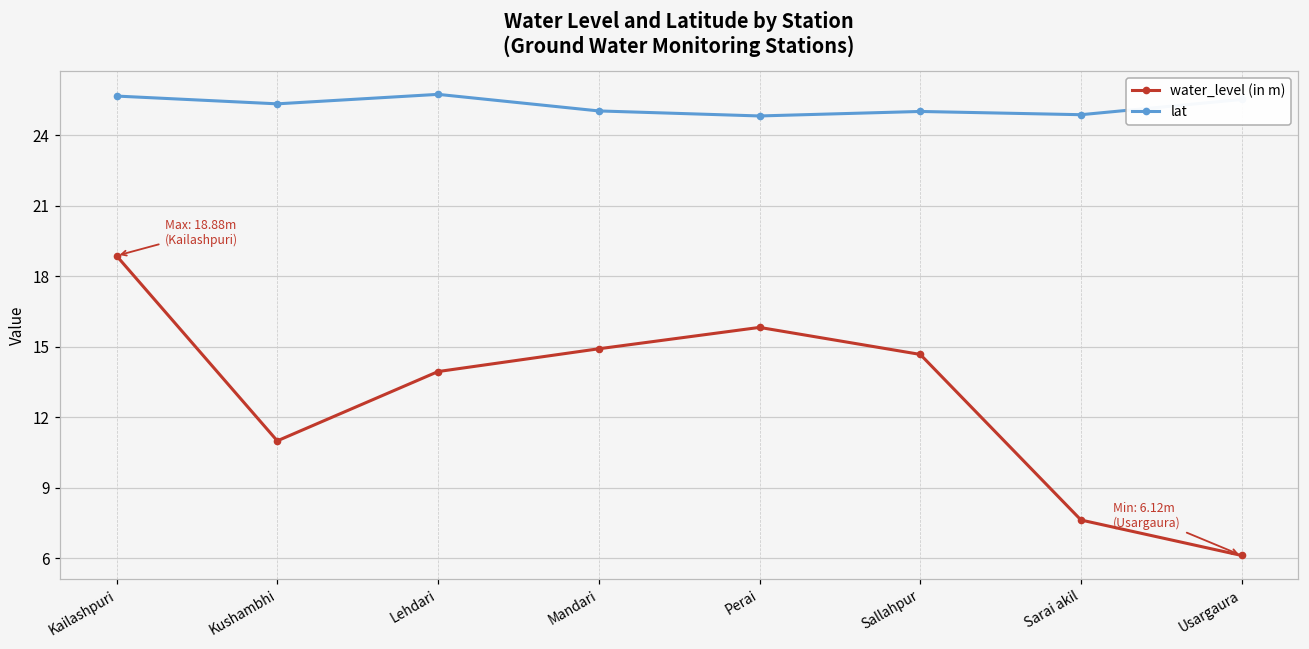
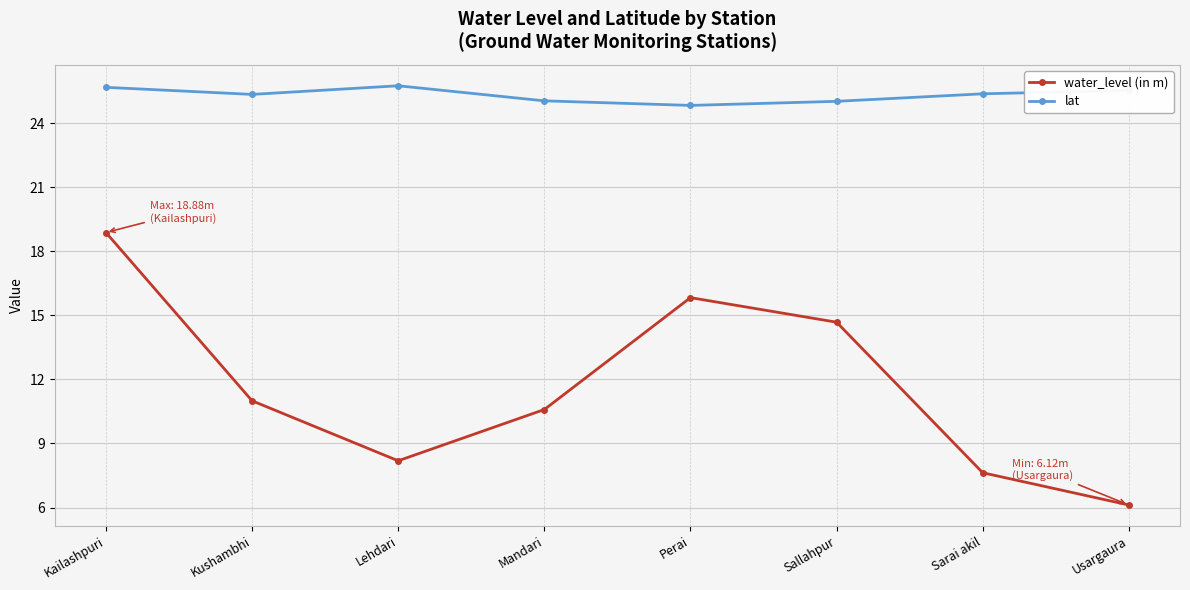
  {
    "water_level (in m)": {
      "Kushambhi": 11.0,
-     "Lehdari": 14.0,
-     "Mandari": 14.9,
+     "Lehdari": 8.2,
+     "Mandari": 10.6,
      "Perai": 15.8,
      "Sallahpur": 14.7,
      "Sarai akil": 7.6
    },
    "lat": {
      "Kailashpuri": 25.7,
      "Kushambhi": 25.3,
      "Lehdari": 25.8,
      "Mandari": 25.0,
      "Perai": 24.8,
      "Sallahpur": 25.0,
-     "Sarai akil": 24.9
+     "Sarai akil": 25.4
    }
  }
